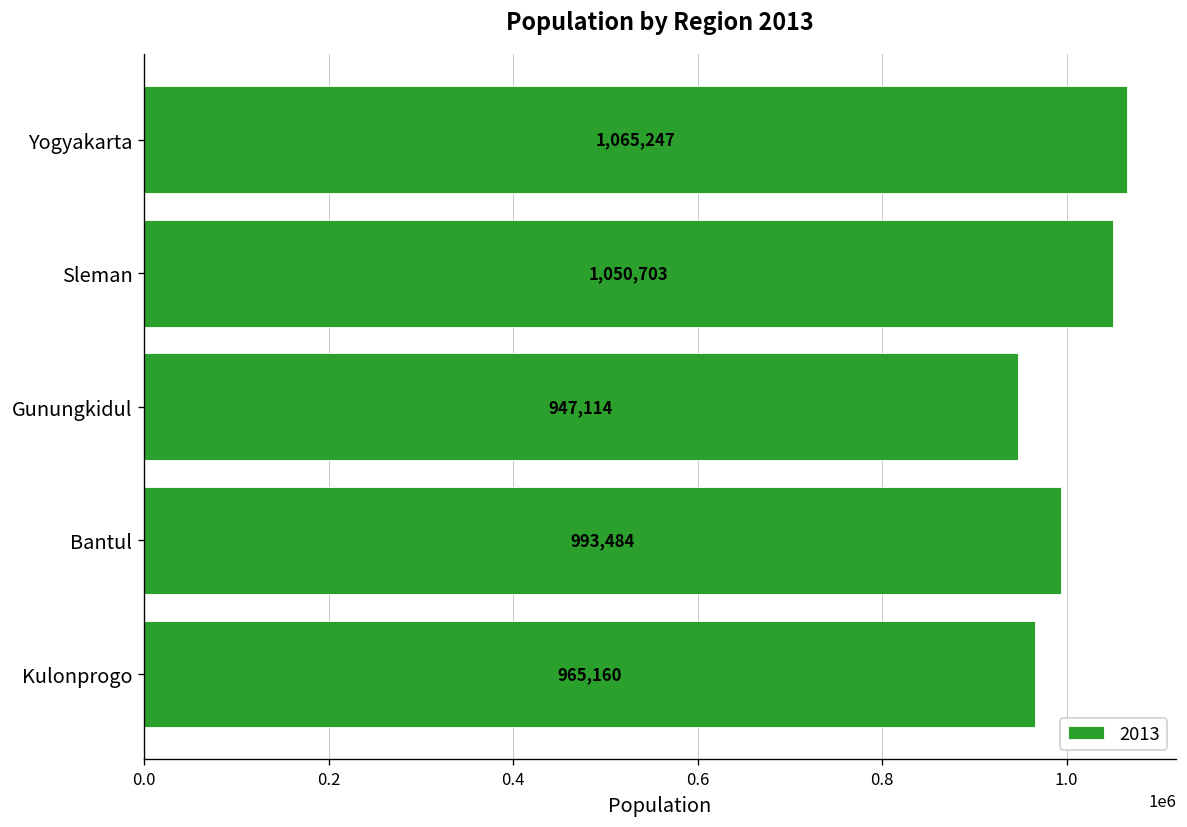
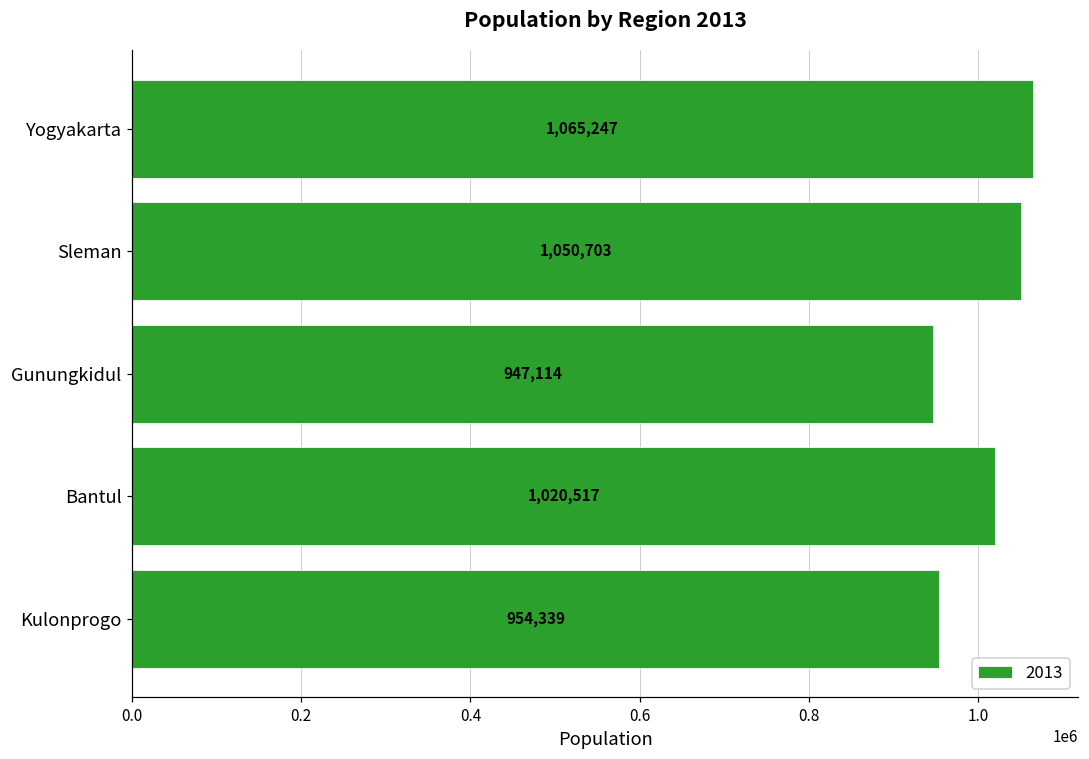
  {
    "Yogyakarta": "1,065,247",
    "Sleman": "1,050,703",
    "Gunungkidul": "947,114",
-   "Bantul": "993,484",
-   "Kulonprogo": "965,160"
+   "Bantul": "1,020,517",
+   "Kulonprogo": "954,339"
  }
